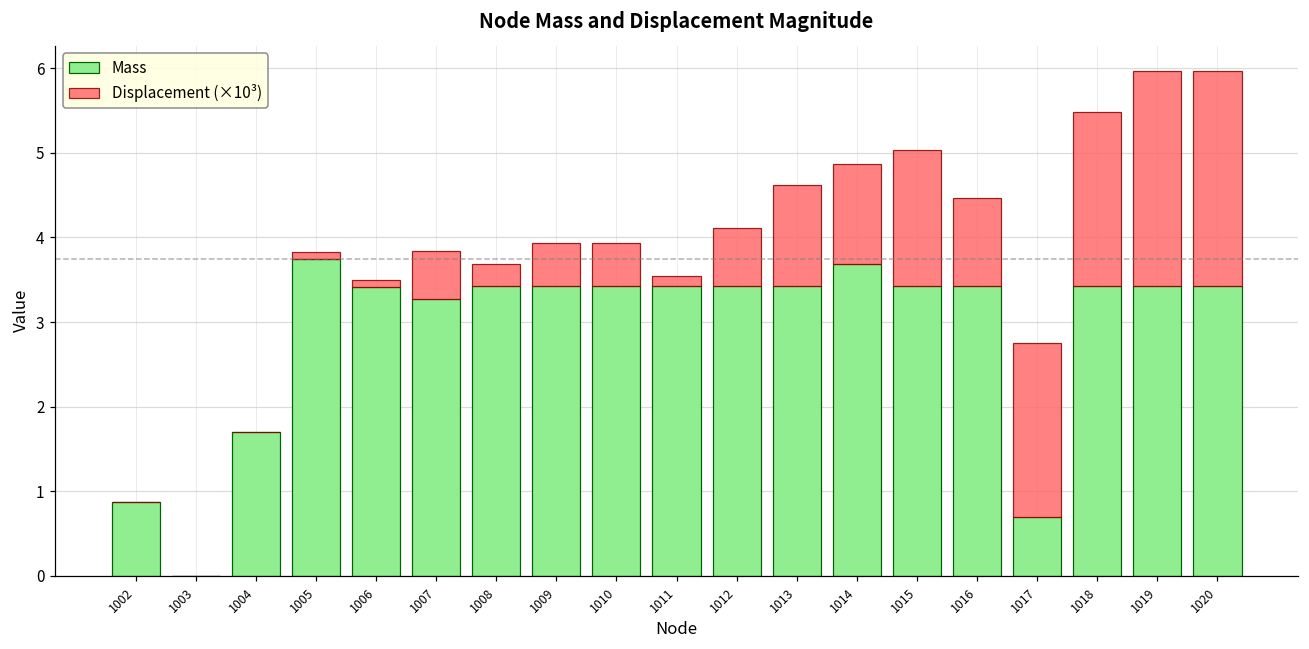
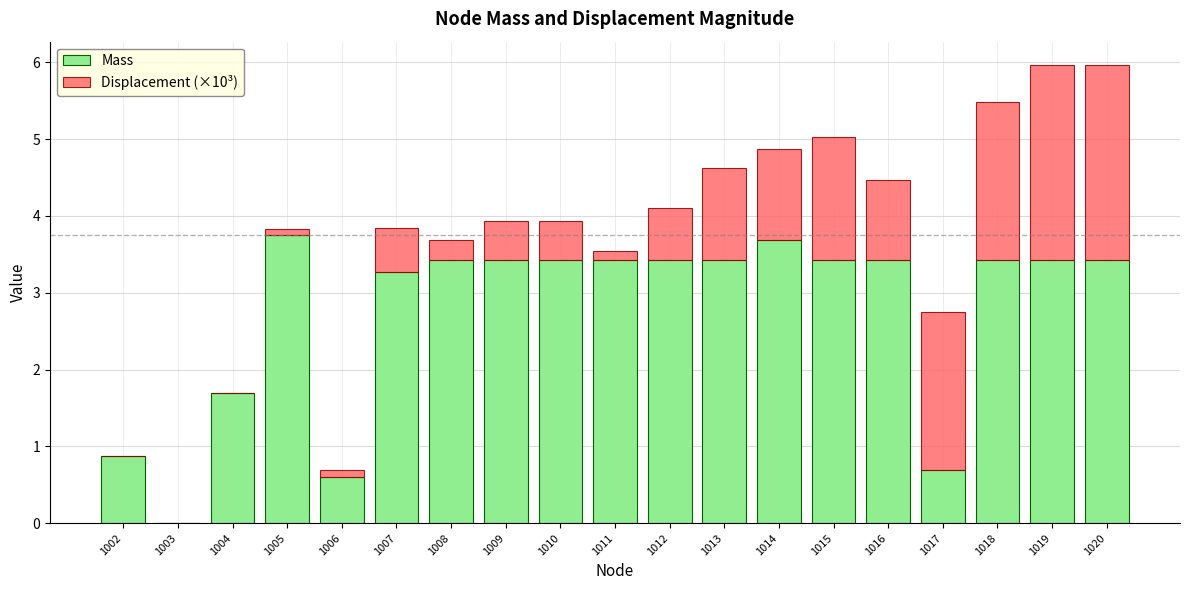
  {
    "Mass": {
      "1002": 0.9,
      "1003": 0.0,
      "1004": 1.7,
      "1005": 3.7,
-     "1006": 3.4,
+     "1006": 0.6,
      "1007": 3.3,
      "1008": 3.4,
      "1009": 3.4,
      "1010": 3.4,
      "1011": 3.4,
      "1012": 3.4,
      "1013": 3.4,
      "1014": 3.7,
      "1015": 3.4,
      "1016": 3.4,
      "1017": 0.7,
      "1018": 3.4,
      "1019": 3.4,
      "1020": 3.4
    },
    "Displacement (×10³)": {
      "1003": 0.0,
      "1005": 0.1,
      "1006": 0.1,
      "1007": 0.6,
      "1008": 0.3,
      "1009": 0.5,
      "1010": 0.5,
      "1011": 0.1,
      "1012": 0.7,
      "1013": 1.2,
      "1014": 1.2,
      "1015": 1.6,
      "1016": 1.0,
      "1017": 2.1,
      "1018": 2.1,
      "1019": 2.5,
      "1020": 2.5
    }
  }
